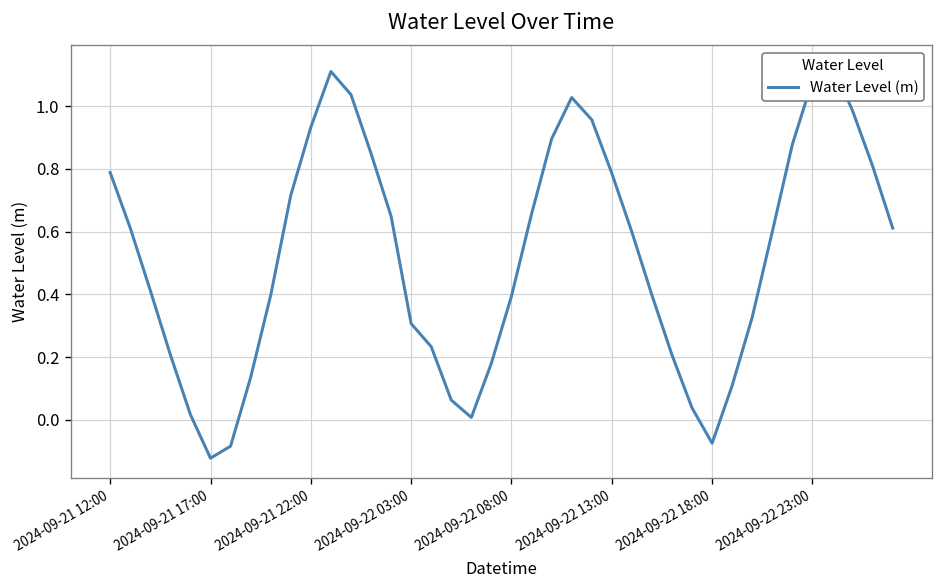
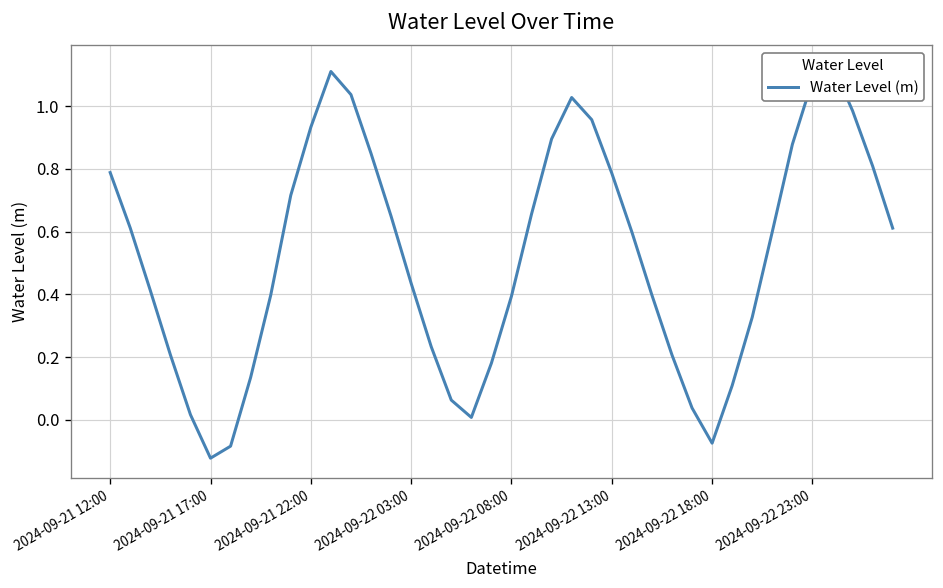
  {
    "2024-09-21 12:00": 0.79,
    "2024-09-21 17:00": -0.12,
    "2024-09-21 22:00": 0.93,
-   "2024-09-22 03:00": 0.31,
+   "2024-09-22 03:00": 0.44,
    "2024-09-22 08:00": 0.39,
    "2024-09-22 13:00": 0.79,
    "2024-09-22 18:00": -0.07
  }
